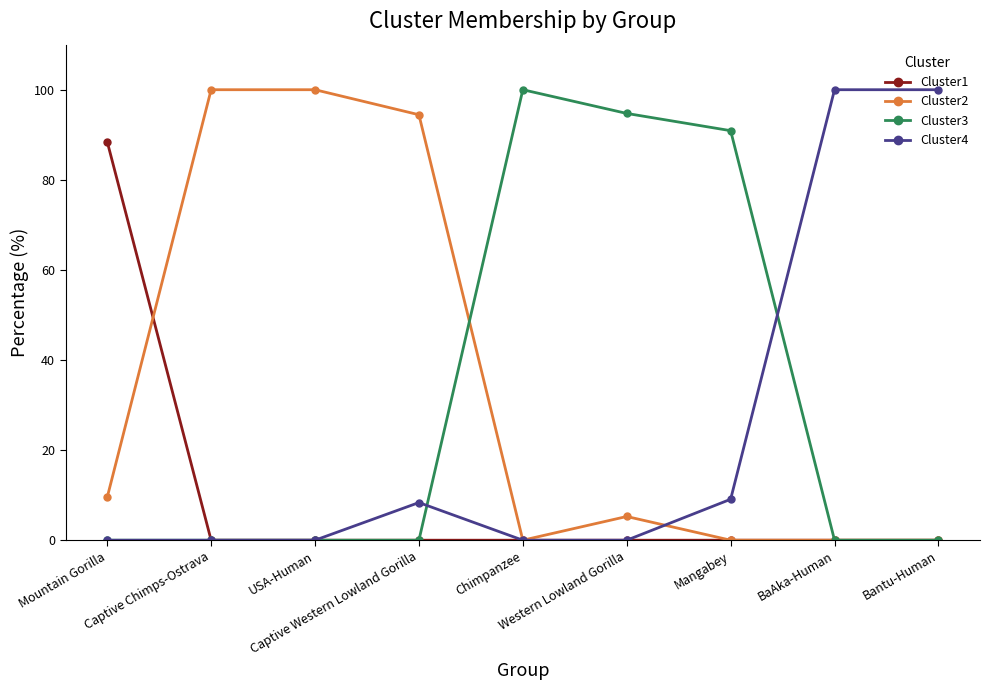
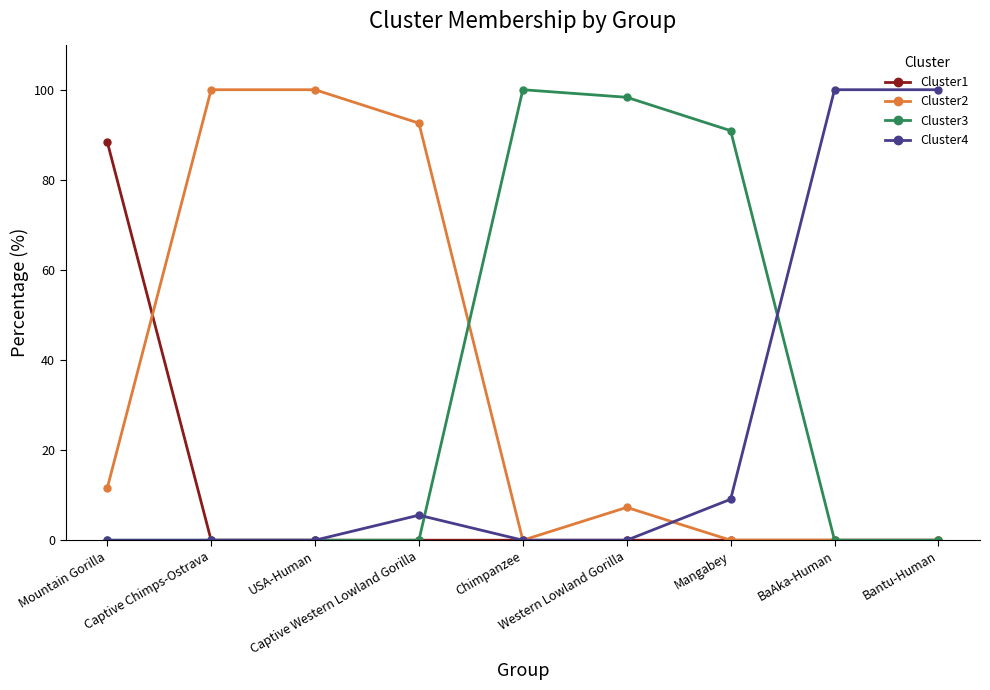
  {
    "Cluster1": {
      "Mountain Gorilla": 88
    },
    "Cluster2": {
-     "Mountain Gorilla": 10,
+     "Mountain Gorilla": 12,
      "Captive Chimps-Ostrava": 100,
      "USA-Human": 100,
-     "Captive Western Lowland Gorilla": 94,
-     "Western Lowland Gorilla": 5
+     "Captive Western Lowland Gorilla": 93,
+     "Western Lowland Gorilla": 7
    },
    "Cluster3": {
      "Chimpanzee": 100,
-     "Western Lowland Gorilla": 95,
+     "Western Lowland Gorilla": 98,
      "Mangabey": 91
    },
    "Cluster4": {
-     "Captive Western Lowland Gorilla": 8,
+     "Captive Western Lowland Gorilla": 6,
      "Mangabey": 9,
      "BaAka-Human": 100,
      "Bantu-Human": 100
    }
  }
